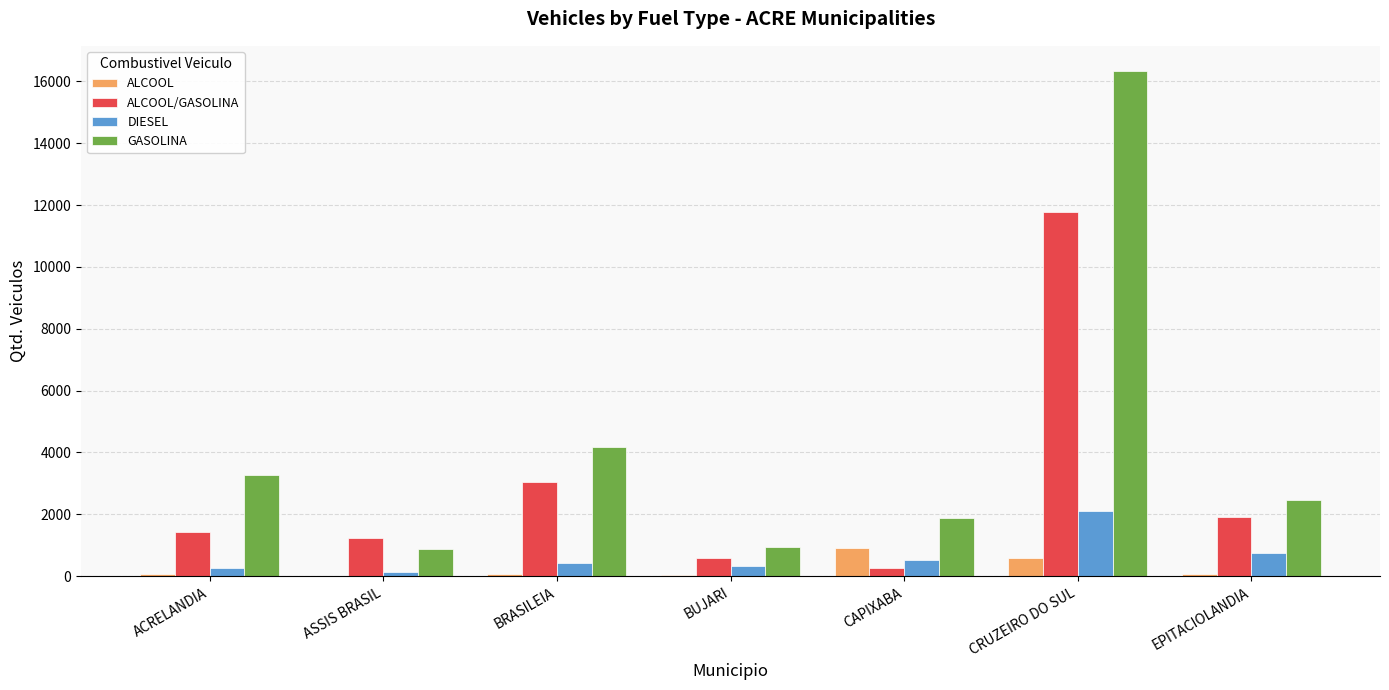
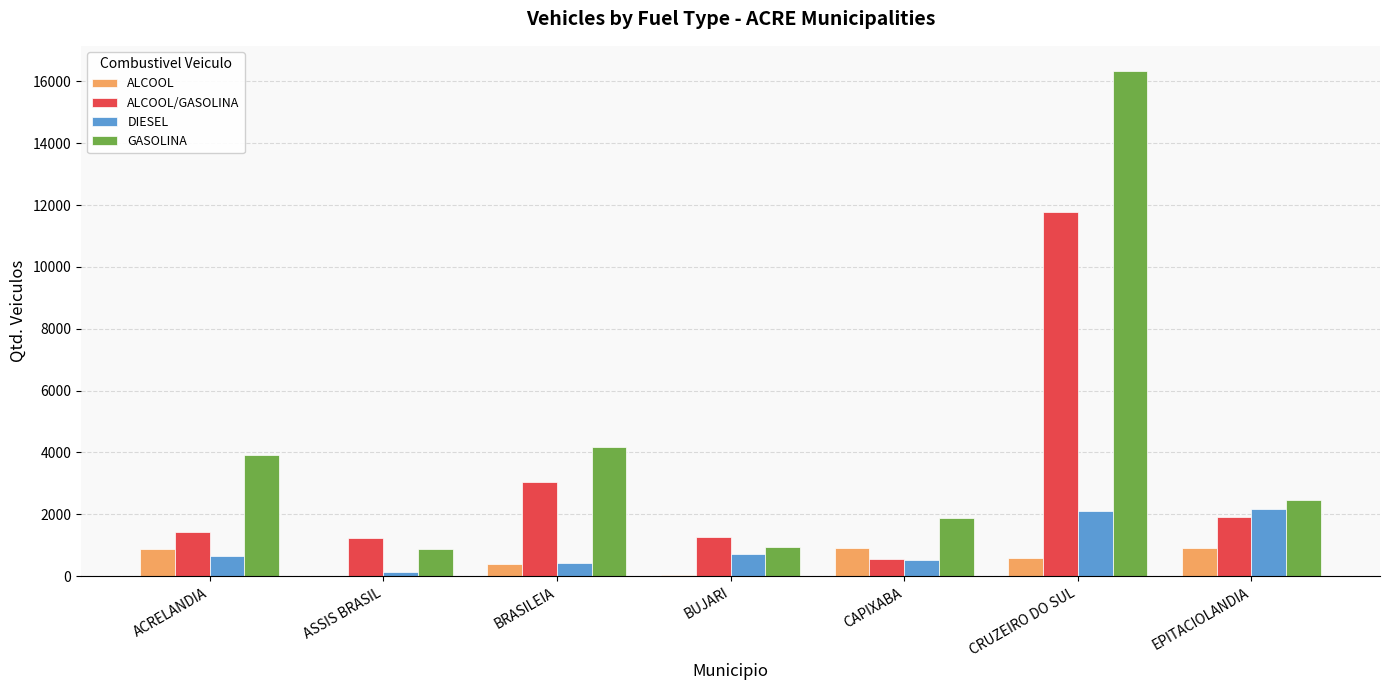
  {
    "ALCOOL": {
-     "ACRELANDIA": 100,
-     "BRASILEIA": 100,
+     "ACRELANDIA": 900,
+     "BRASILEIA": 400,
      "CAPIXABA": 900,
      "CRUZEIRO DO SUL": 600,
-     "EPITACIOLANDIA": 100
+     "EPITACIOLANDIA": 900
    },
    "ALCOOL/GASOLINA": {
      "ACRELANDIA": 1400,
      "ASSIS BRASIL": 1200,
      "BRASILEIA": 3000,
-     "BUJARI": 600,
-     "CAPIXABA": 300,
+     "BUJARI": 1300,
+     "CAPIXABA": 600,
      "CRUZEIRO DO SUL": 11800,
      "EPITACIOLANDIA": 1900
    },
    "DIESEL": {
-     "ACRELANDIA": 300,
+     "ACRELANDIA": 700,
      "ASSIS BRASIL": 100,
      "BRASILEIA": 400,
-     "BUJARI": 300,
+     "BUJARI": 700,
      "CAPIXABA": 500,
      "CRUZEIRO DO SUL": 2100,
-     "EPITACIOLANDIA": 700
+     "EPITACIOLANDIA": 2200
    },
    "GASOLINA": {
-     "ACRELANDIA": 3300,
+     "ACRELANDIA": 3900,
      "ASSIS BRASIL": 900,
      "BRASILEIA": 4200,
      "BUJARI": 1000,
      "CAPIXABA": 1900,
      "CRUZEIRO DO SUL": 16300,
      "EPITACIOLANDIA": 2500
    }
  }
